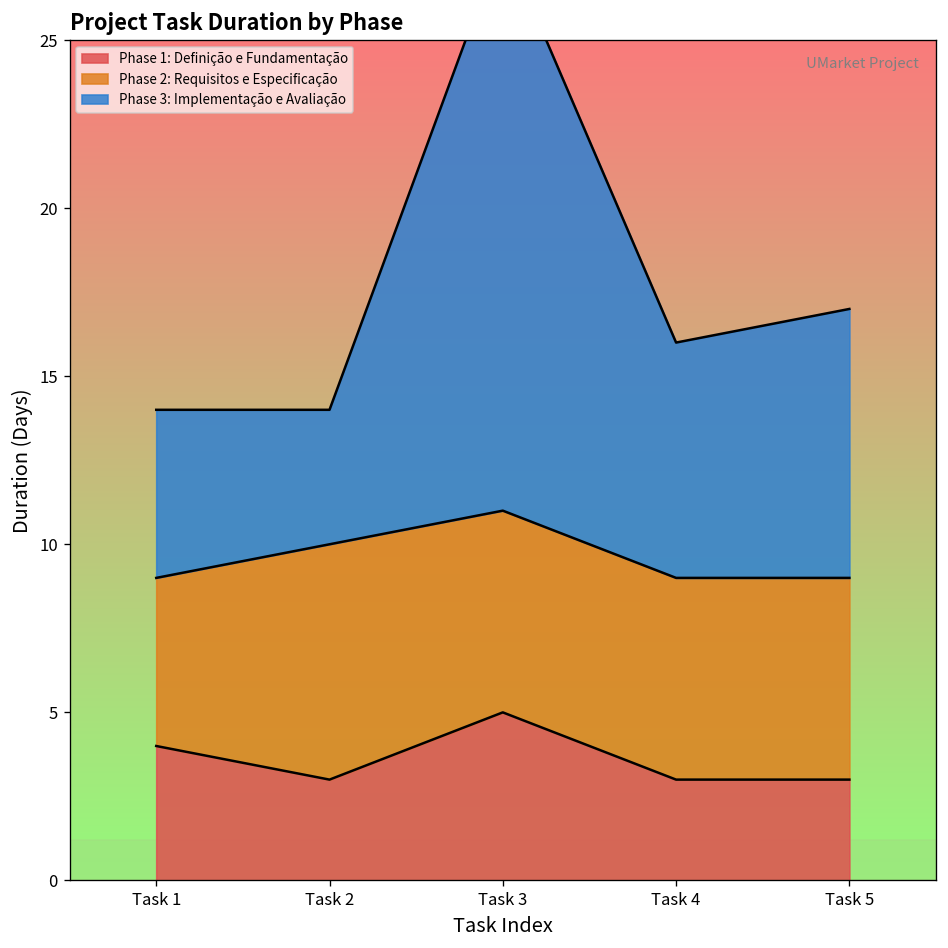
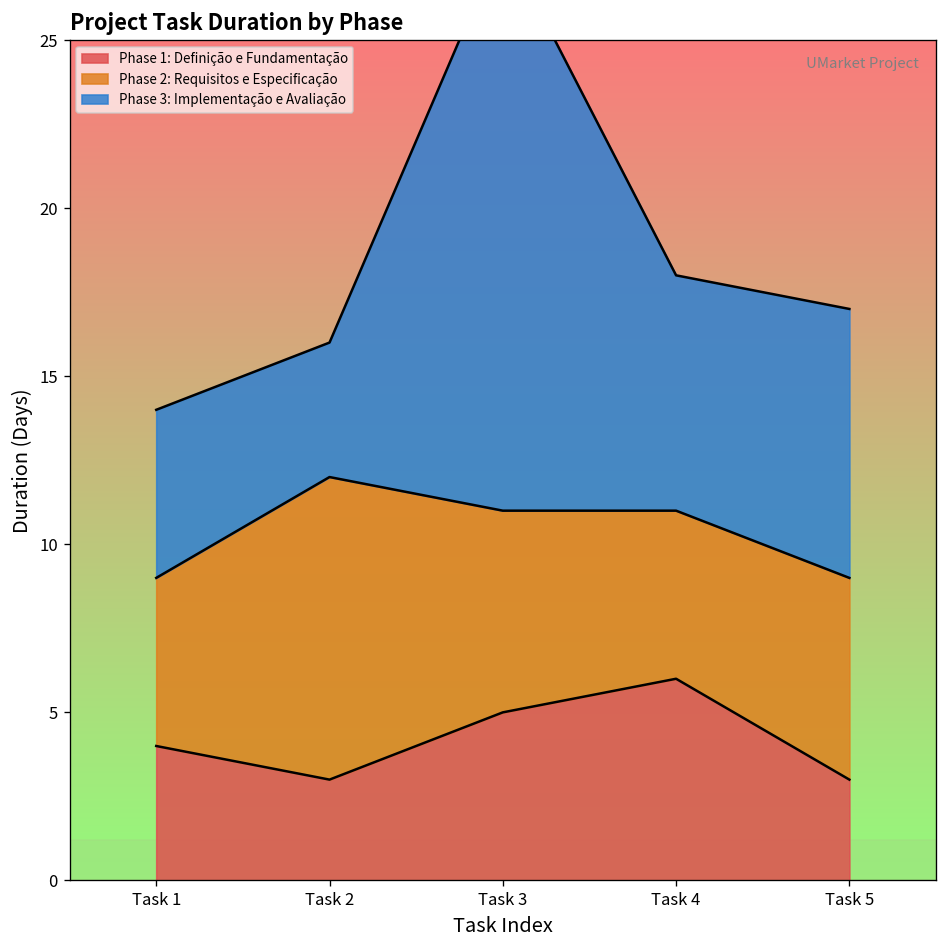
  {
    "Phase 1: Definição e Fundamentação": {
      "Task 1": 4,
      "Task 2": 3,
      "Task 3": 5,
-     "Task 4": 3,
+     "Task 4": 6,
      "Task 5": 3
    },
    "Phase 2: Requisitos e Especificação": {
      "Task 1": 5,
-     "Task 2": 7,
+     "Task 2": 9,
      "Task 3": 6,
-     "Task 4": 6,
+     "Task 4": 5,
      "Task 5": 6
    },
    "Phase 3: Implementação e Avaliação": {
      "Task 1": 5,
      "Task 2": 4,
      "Task 4": 7,
      "Task 5": 8
    }
  }
